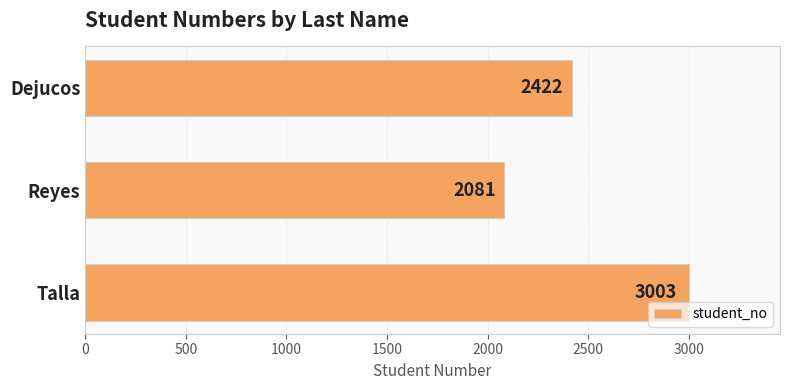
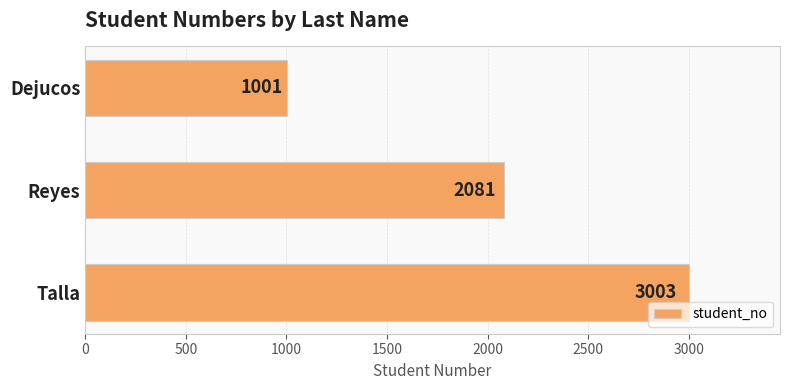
  {
-   "Dejucos": 2422,
+   "Dejucos": 1001,
    "Reyes": 2081
  }
